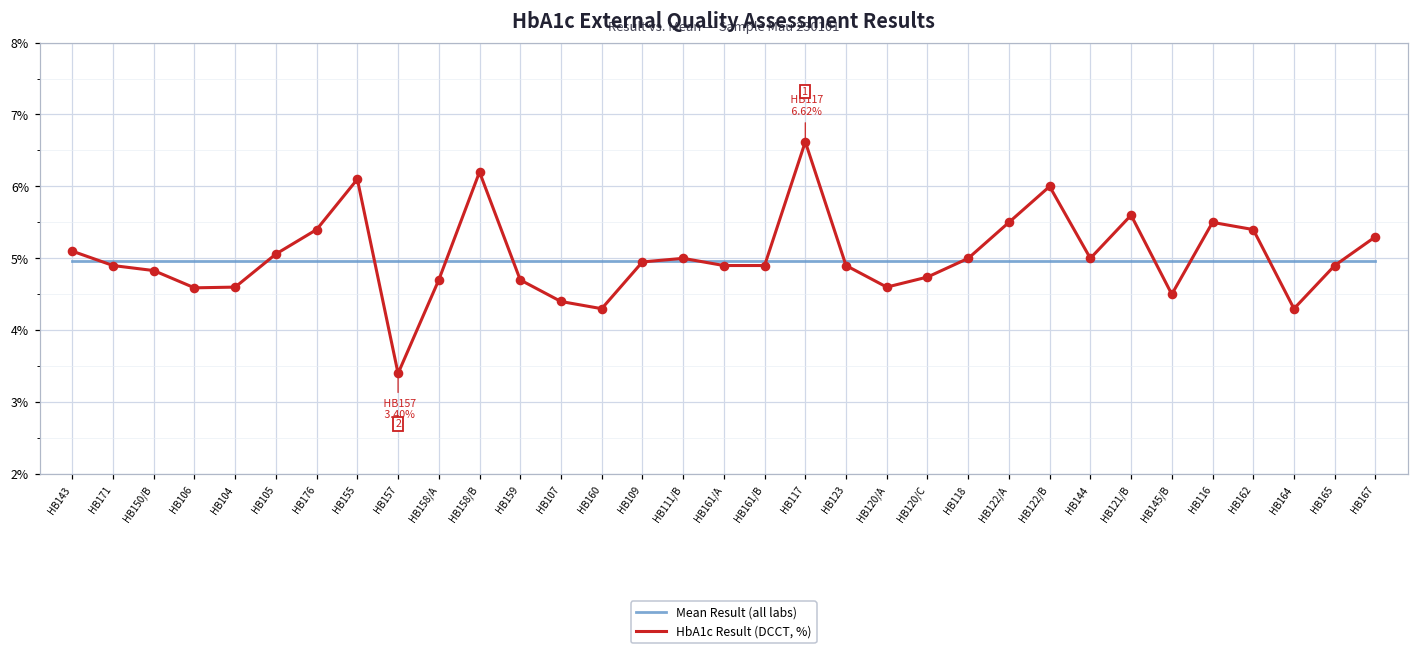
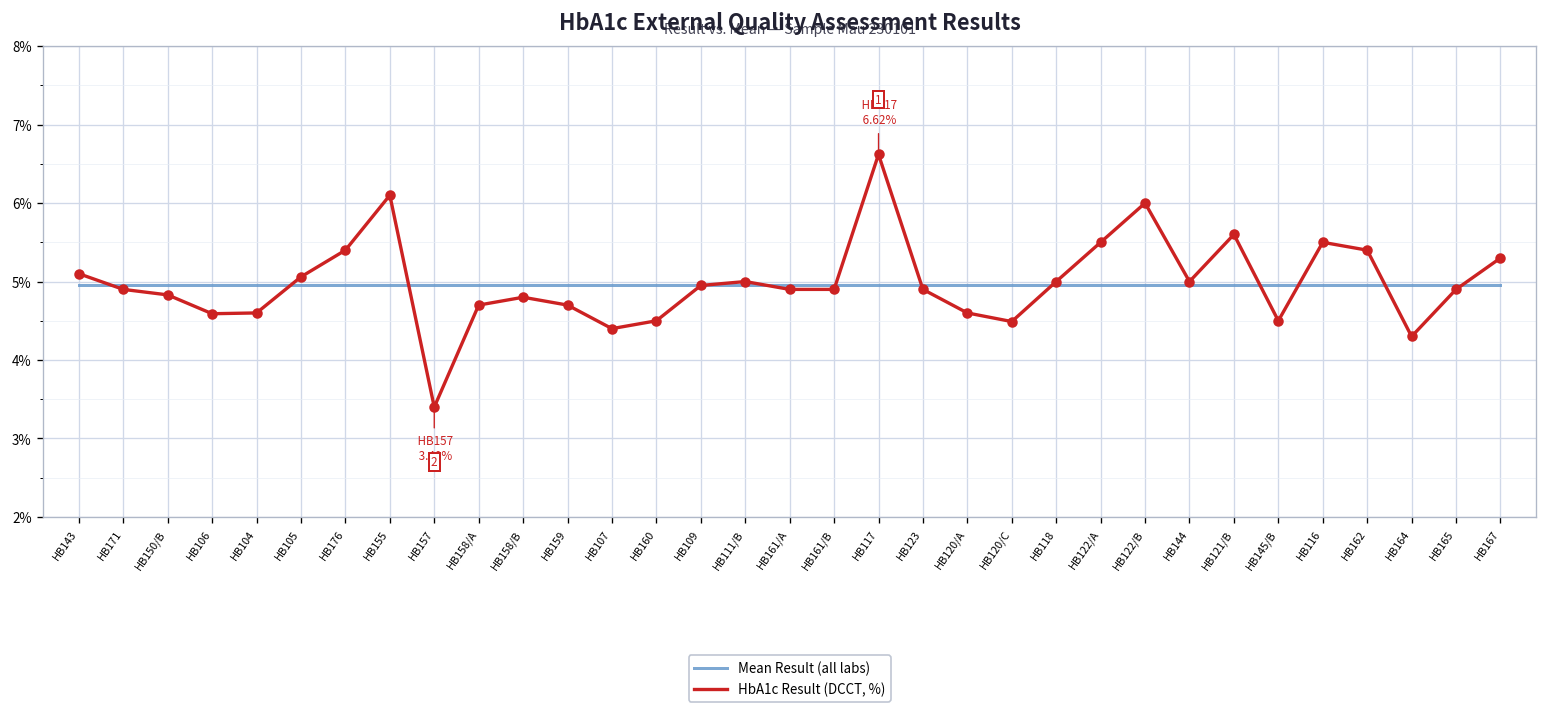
  {
    "Mean Result (all labs)": {
      "HB143": "5.0%",
      "HB171": "5.0%",
      "HB150/B": "5.0%",
      "HB106": "5.0%",
      "HB104": "5.0%",
      "HB105": "5.0%",
      "HB176": "5.0%",
      "HB155": "5.0%",
      "HB157": "5.0%",
      "HB158/A": "5.0%",
      "HB158/B": "5.0%",
      "HB159": "5.0%",
      "HB107": "5.0%",
      "HB160": "5.0%",
      "HB111/B": "5.0%",
      "HB161/A": "5.0%",
      "HB161/B": "5.0%",
      "HB117": "5.0%",
      "HB123": "5.0%",
      "HB120/A": "5.0%",
      "HB120/C": "5.0%",
      "HB118": "5.0%",
      "HB122/A": "5.0%",
      "HB122/B": "5.0%",
      "HB144": "5.0%",
      "HB121/B": "5.0%",
      "HB145/B": "5.0%",
      "HB116": "5.0%",
      "HB162": "5.0%",
      "HB164": "5.0%",
      "HB165": "5.0%",
      "HB167": "5.0%"
    },
    "HbA1c Result (DCCT, %)": {
      "HB143": "5.1%",
      "HB171": "4.9%",
      "HB150/B": "4.8%",
      "HB106": "4.6%",
      "HB104": "4.6%",
      "HB105": "5.1%",
      "HB176": "5.4%",
      "HB155": "6.1%",
      "HB158/A": "4.7%",
-     "HB158/B": "6.2%",
+     "HB158/B": "4.8%",
      "HB159": "4.7%",
      "HB107": "4.4%",
-     "HB160": "4.3%",
+     "HB160": "4.5%",
      "HB111/B": "5.0%",
      "HB161/A": "4.9%",
      "HB161/B": "4.9%",
      "HB123": "4.9%",
      "HB120/A": "4.6%",
-     "HB120/C": "4.7%",
+     "HB120/C": "4.5%",
      "HB118": "5.0%",
      "HB122/A": "5.5%",
      "HB122/B": "6.0%",
      "HB144": "5.0%",
      "HB121/B": "5.6%",
      "HB145/B": "4.5%",
      "HB116": "5.5%",
      "HB162": "5.4%",
      "HB164": "4.3%",
      "HB165": "4.9%",
      "HB167": "5.3%"
    }
  }
